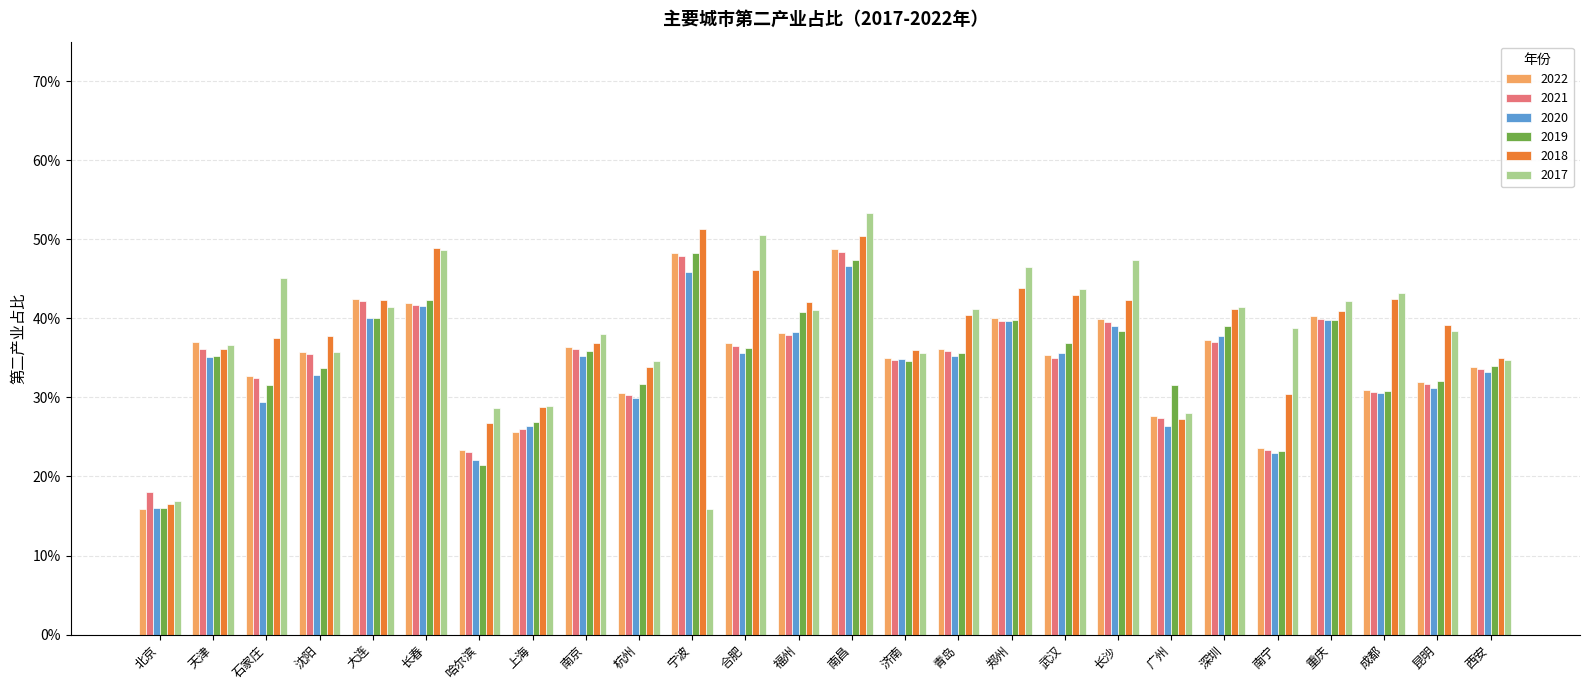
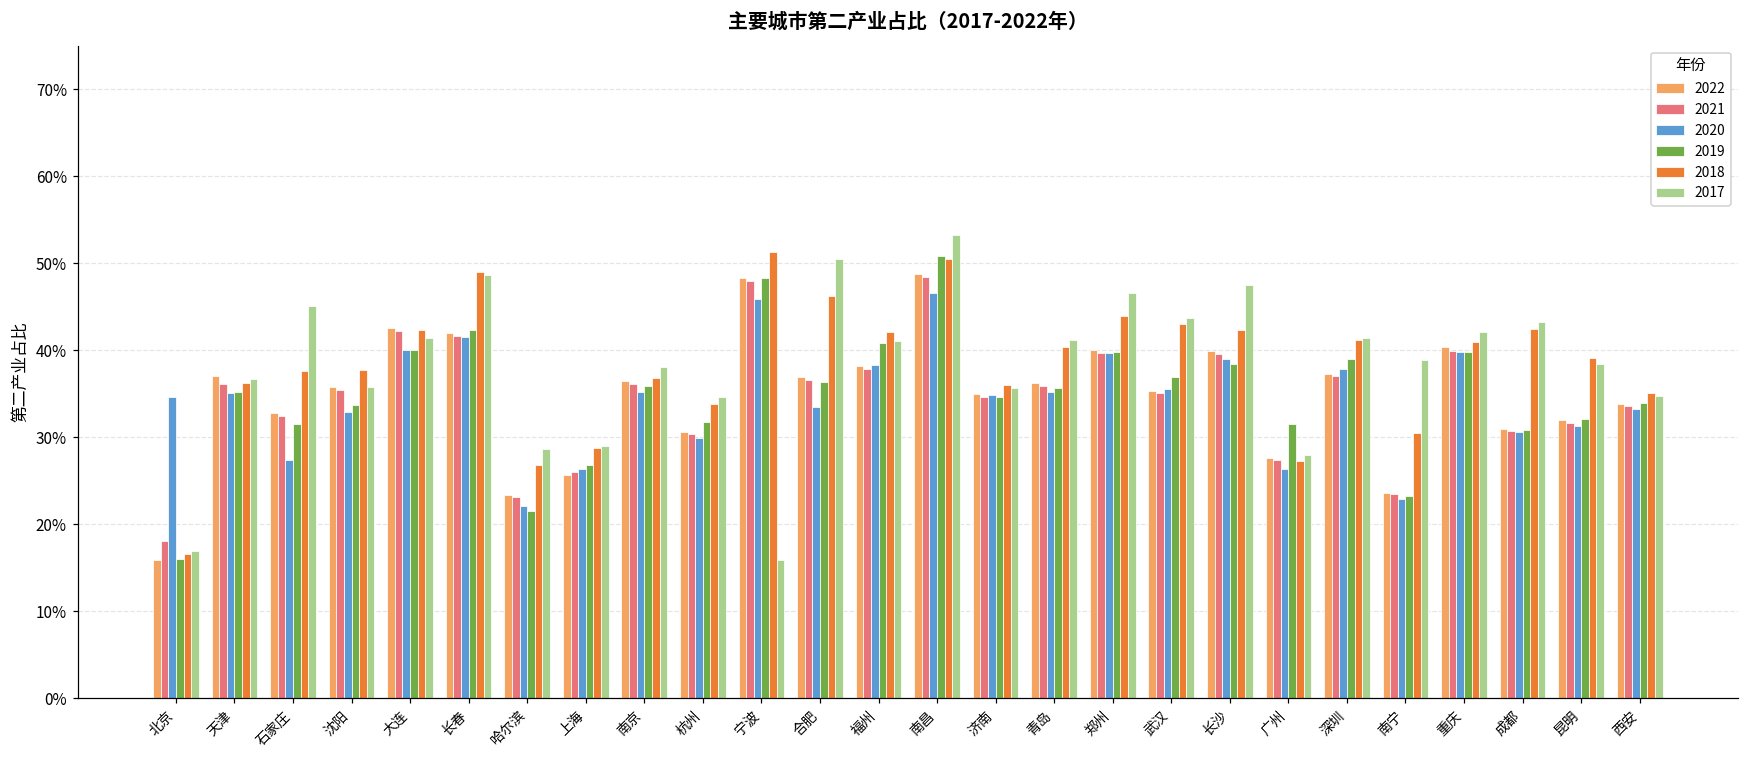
  {
    "2020": {
-     "北京": "16%",
+     "北京": "35%",
      "天津": "35%",
-     "石家庄": "29%",
+     "石家庄": "27%",
      "沈阳": "33%",
      "大连": "40%",
      "长春": "42%",
      "哈尔滨": "22%",
      "上海": "26%",
      "南京": "35%",
      "杭州": "30%",
      "宁波": "46%",
-     "合肥": "36%",
+     "合肥": "34%",
      "福州": "38%",
      "南昌": "47%",
      "济南": "35%",
      "青岛": "35%",
      "郑州": "40%",
      "武汉": "36%",
      "长沙": "39%",
      "广州": "26%",
      "深圳": "38%",
      "南宁": "23%",
      "重庆": "40%",
      "成都": "31%",
      "昆明": "31%",
      "西安": "33%"
    },
    "2019": {
      "北京": "16%",
      "天津": "35%",
      "石家庄": "32%",
      "沈阳": "34%",
      "大连": "40%",
      "长春": "42%",
      "哈尔滨": "21%",
      "上海": "27%",
      "南京": "36%",
      "杭州": "32%",
      "宁波": "48%",
      "合肥": "36%",
      "福州": "41%",
-     "南昌": "47%",
+     "南昌": "51%",
      "济南": "35%",
      "青岛": "36%",
      "郑州": "40%",
      "武汉": "37%",
      "长沙": "38%",
      "广州": "32%",
      "深圳": "39%",
      "南宁": "23%",
      "重庆": "40%",
      "成都": "31%",
      "昆明": "32%",
      "西安": "34%"
    },
    "2018": {
      "北京": "17%",
      "天津": "36%",
      "石家庄": "38%",
      "沈阳": "38%",
      "大连": "42%",
      "长春": "49%",
      "哈尔滨": "27%",
      "上海": "29%",
      "南京": "37%",
      "杭州": "34%",
      "宁波": "51%",
      "合肥": "46%",
      "福州": "42%",
      "南昌": "50%",
      "济南": "36%",
      "青岛": "40%",
      "郑州": "44%",
      "武汉": "43%",
      "长沙": "42%",
      "广州": "27%",
      "深圳": "41%",
      "南宁": "30%",
      "重庆": "41%",
      "成都": "42%",
      "昆明": "39%",
      "西安": "35%"
    },
    "2017": {
      "北京": "17%",
      "天津": "37%",
      "石家庄": "45%",
      "沈阳": "36%",
      "大连": "41%",
      "长春": "49%",
      "哈尔滨": "29%",
      "上海": "29%",
      "南京": "38%",
      "杭州": "35%",
      "宁波": "16%",
      "合肥": "51%",
      "福州": "41%",
      "南昌": "53%",
      "济南": "36%",
      "青岛": "41%",
      "郑州": "47%",
      "武汉": "44%",
      "长沙": "47%",
      "广州": "28%",
      "深圳": "41%",
      "南宁": "39%",
      "重庆": "42%",
      "成都": "43%",
      "昆明": "38%",
      "西安": "35%"
    }
  }
